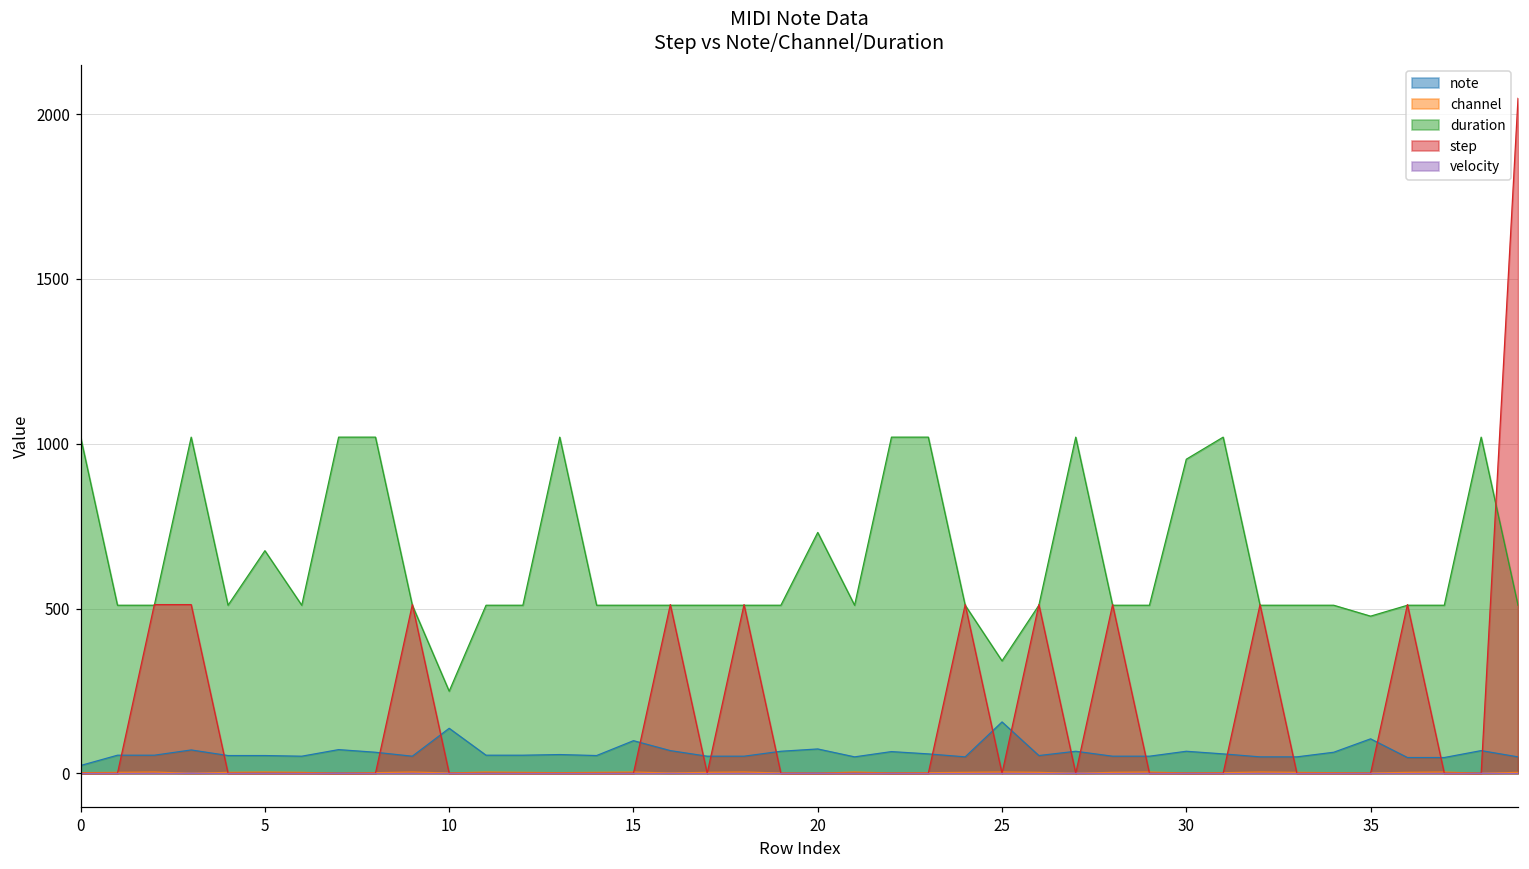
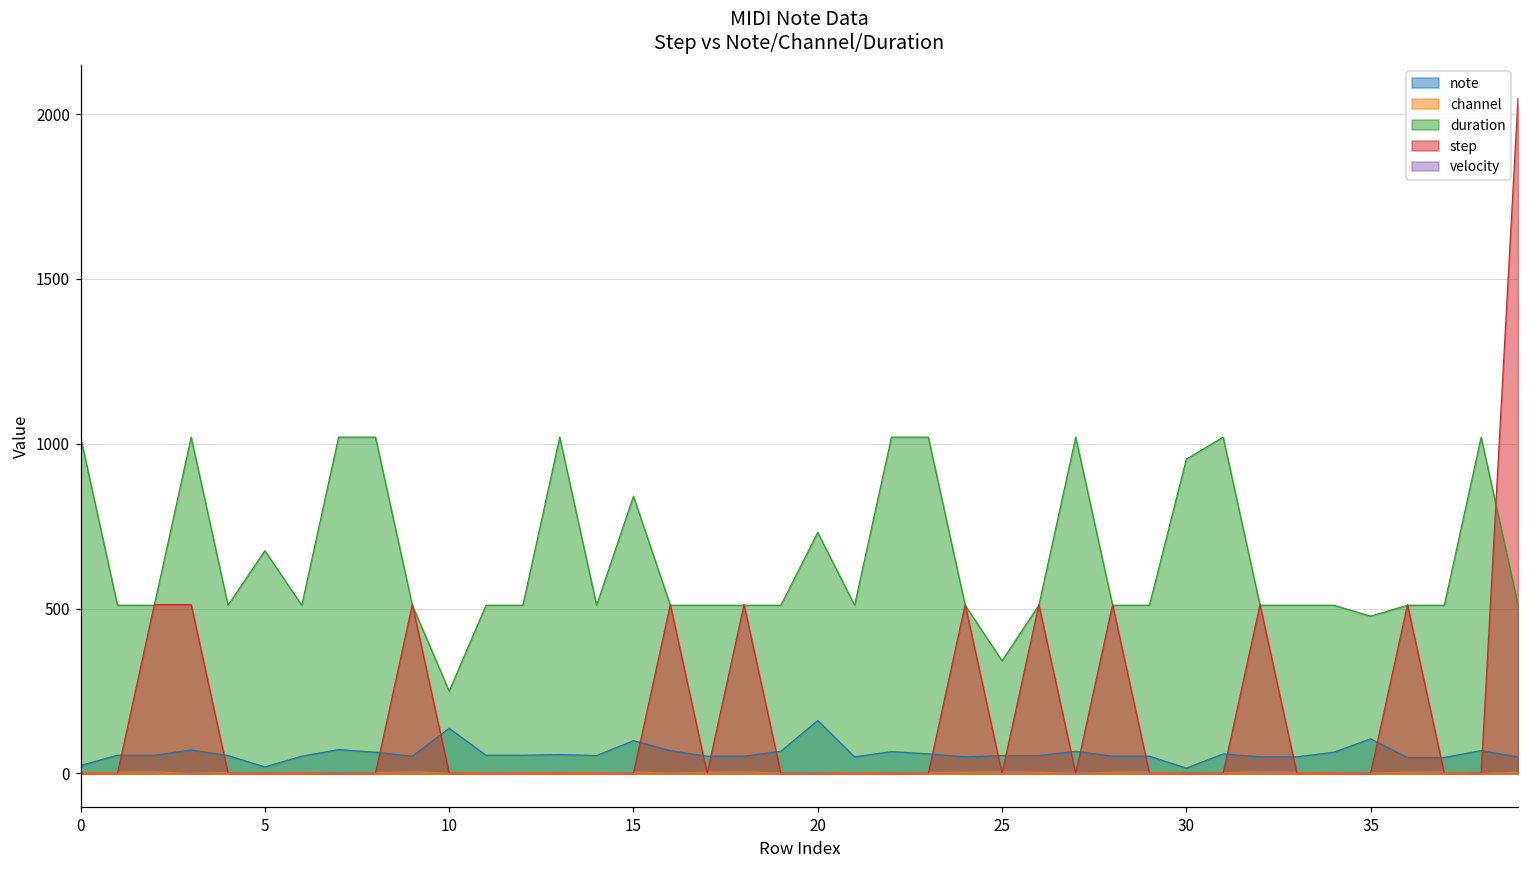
  {
    "note": {
      "0": 20,
-     "5": 50,
+     "5": 20,
      "10": 140,
      "15": 100,
-     "20": 70,
-     "25": 160,
-     "30": 70,
+     "20": 160,
+     "25": 50,
+     "30": 20,
      "35": 100
    },
    "duration": {
      "0": 1020,
      "5": 680,
      "10": 250,
-     "15": 510,
+     "15": 840,
      "20": 730,
      "25": 340,
      "30": 950,
      "35": 480
    }
  }
